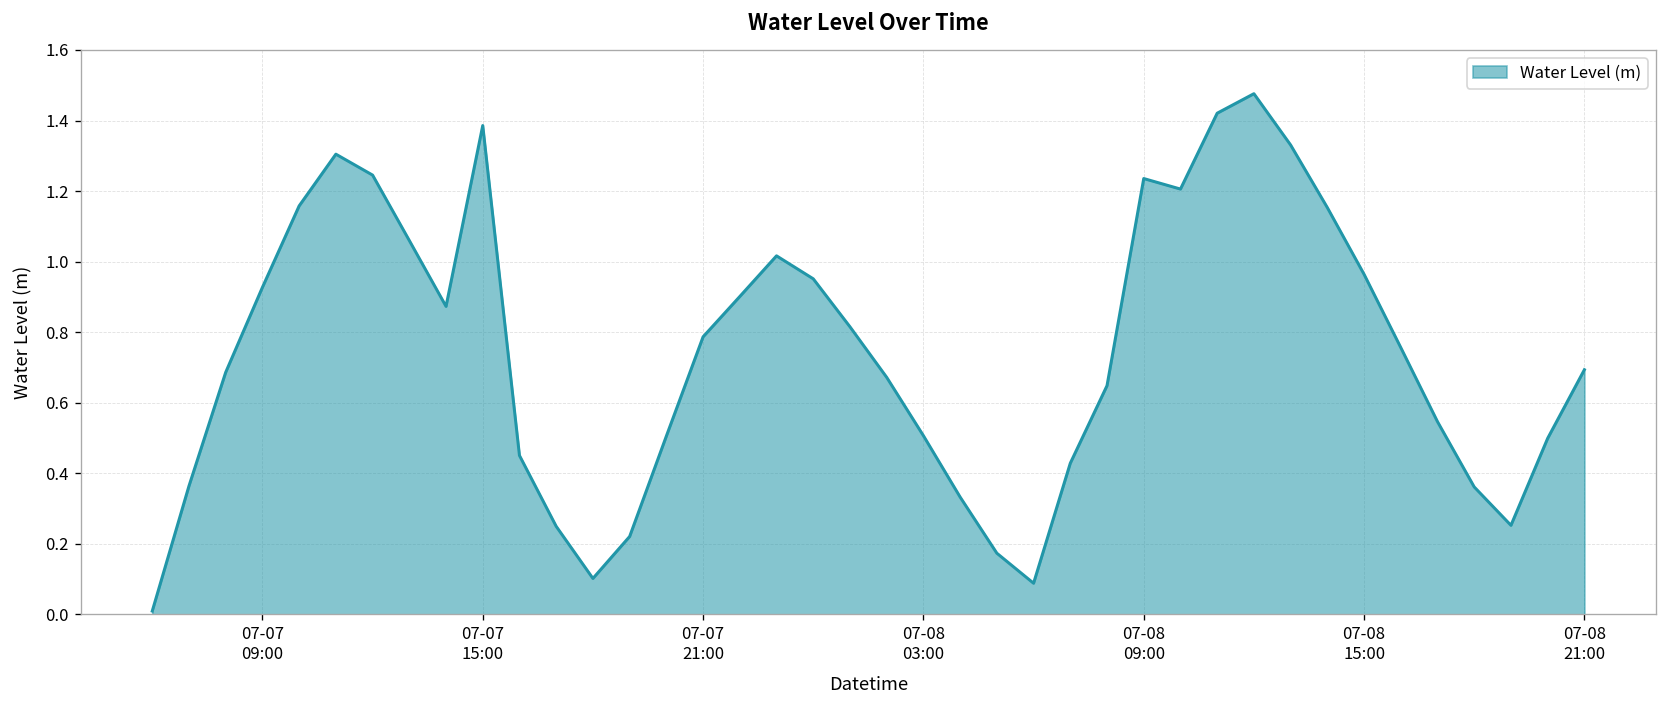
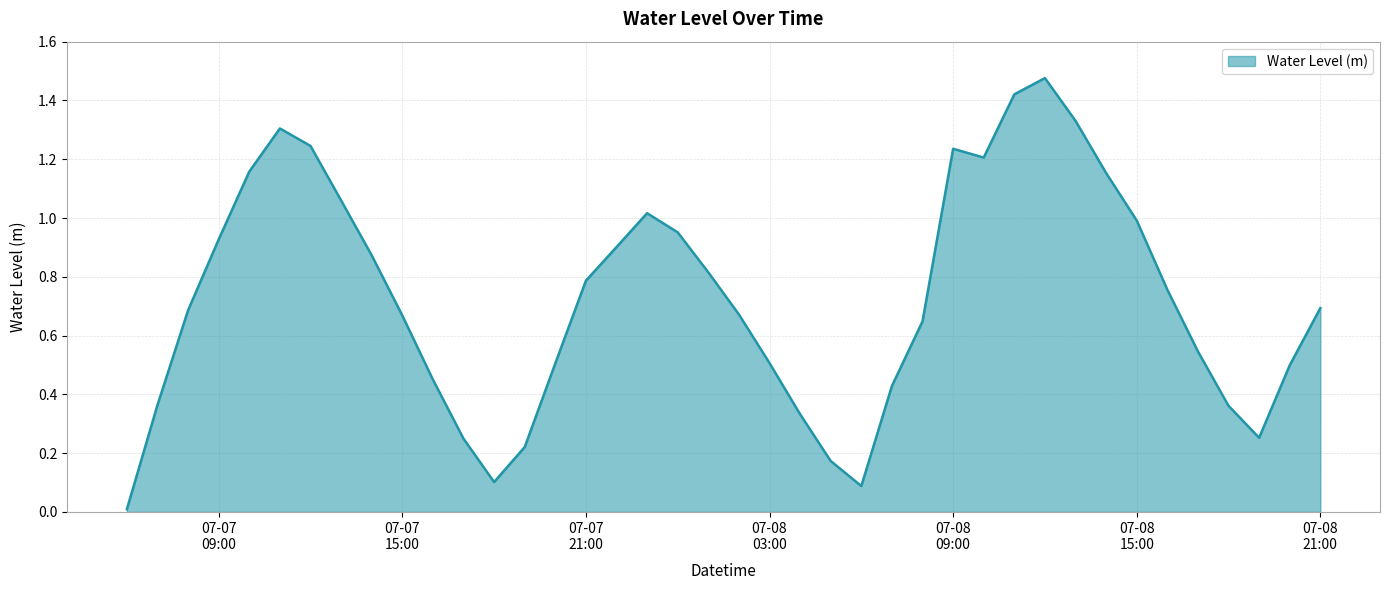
  {
    "07-07 09:00": 0.93,
-   "07-07 15:00": 1.39,
+   "07-07 15:00": 0.67,
    "07-07 21:00": 0.79,
    "07-08 03:00": 0.51,
    "07-08 09:00": 1.24,
-   "07-08 15:00": 0.96,
+   "07-08 15:00": 0.99,
    "07-08 21:00": 0.69
  }
